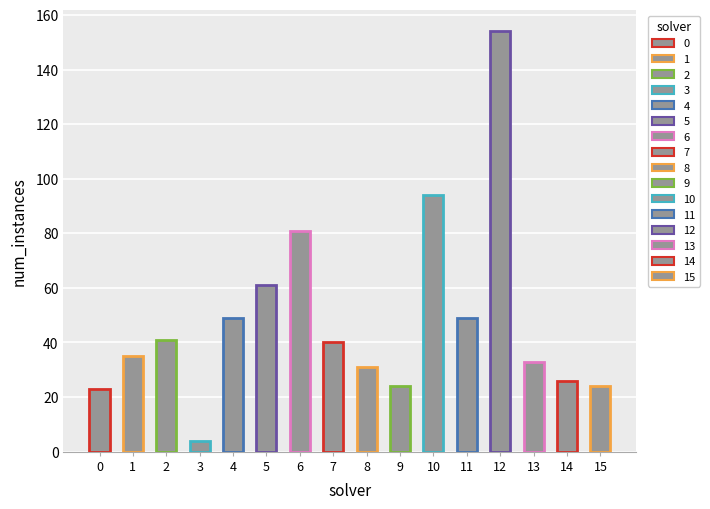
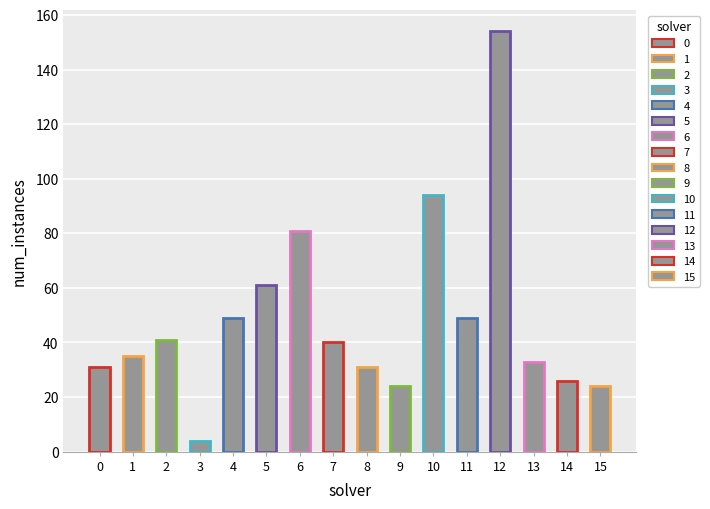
  {
-   "0": 23,
+   "0": 31,
    "1": 35,
    "2": 41,
    "3": 4,
    "4": 49,
    "5": 61,
    "6": 81,
    "7": 40,
    "8": 31,
    "9": 24,
    "10": 94,
    "11": 49,
    "12": 154,
    "13": 33,
    "14": 26,
    "15": 24
  }
